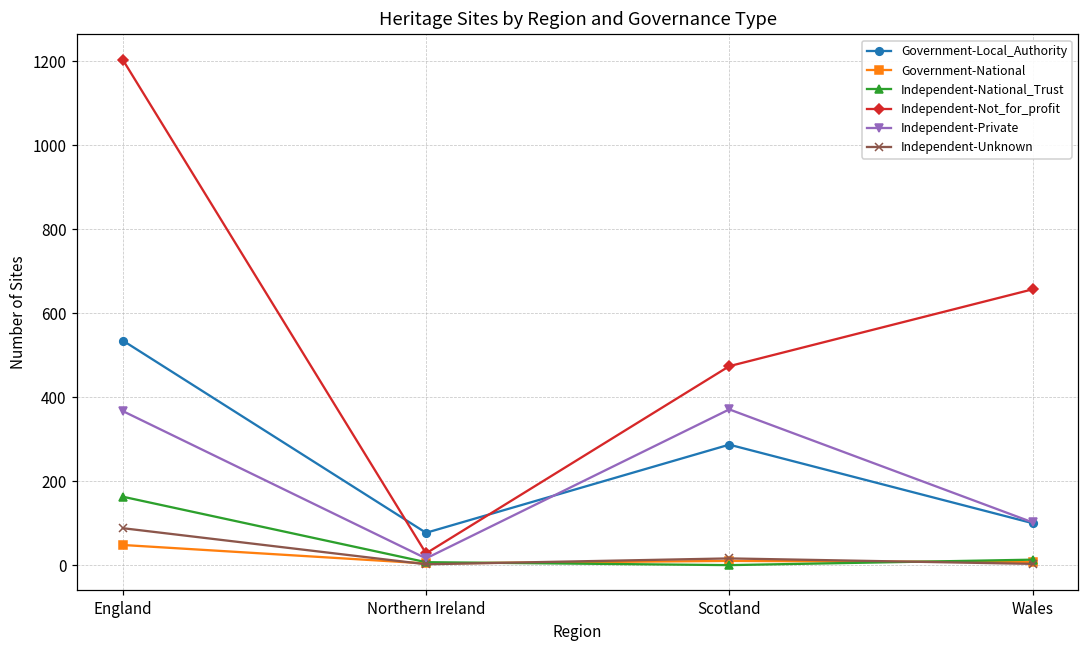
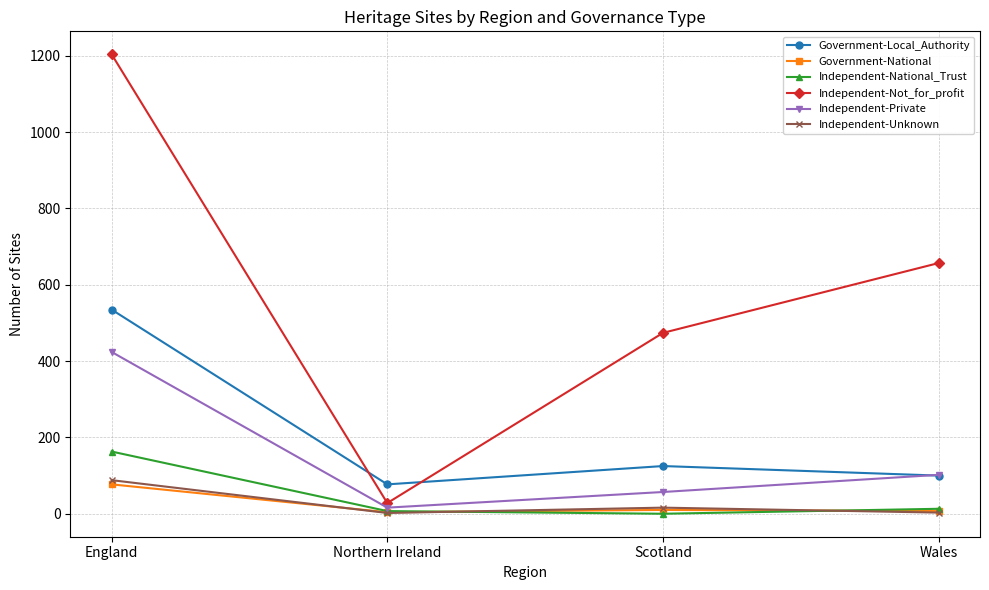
  {
    "Government-Local_Authority": {
      "England": 540,
      "Northern Ireland": 80,
-     "Scotland": 290
+     "Scotland": 130
    },
    "Government-National": {
-     "England": 50
+     "England": 80
    },
    "Independent-National_Trust": {
      "England": 160,
      "Scotland": 0
    },
    "Independent-Not_for_profit": {
      "England": 1200,
      "Northern Ireland": 30,
      "Scotland": 470,
      "Wales": 660
    },
    "Independent-Private": {
-     "England": 370,
+     "England": 420,
      "Northern Ireland": 20,
-     "Scotland": 370
+     "Scotland": 60
    },
    "Independent-Unknown": {
      "England": 90
    }
  }
